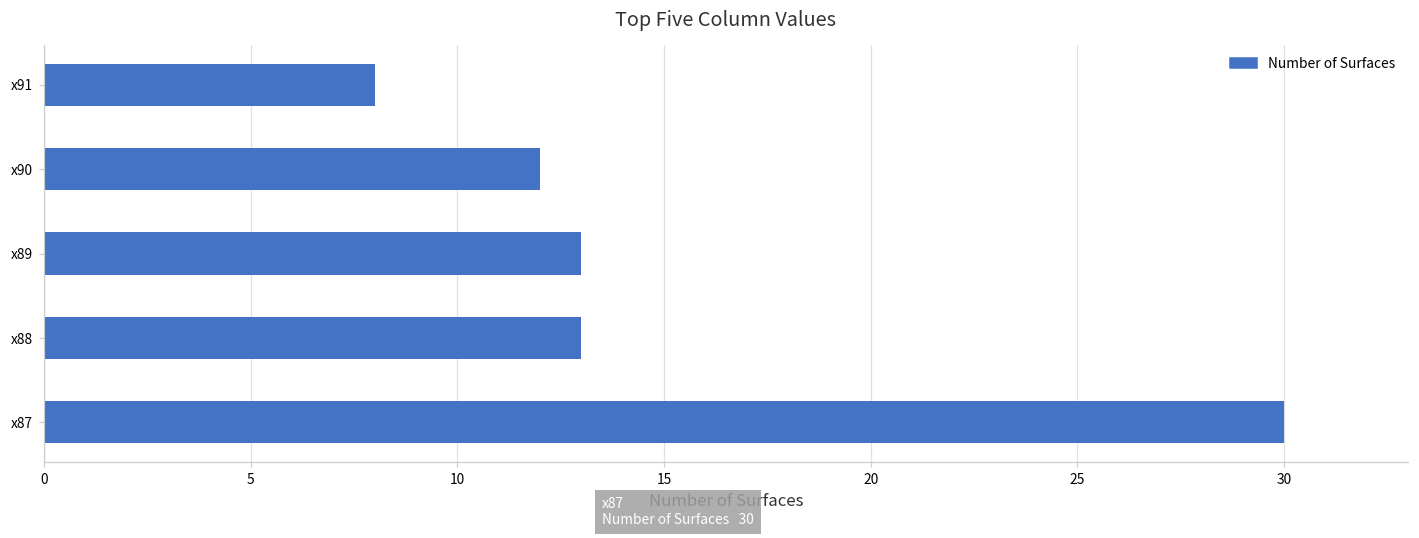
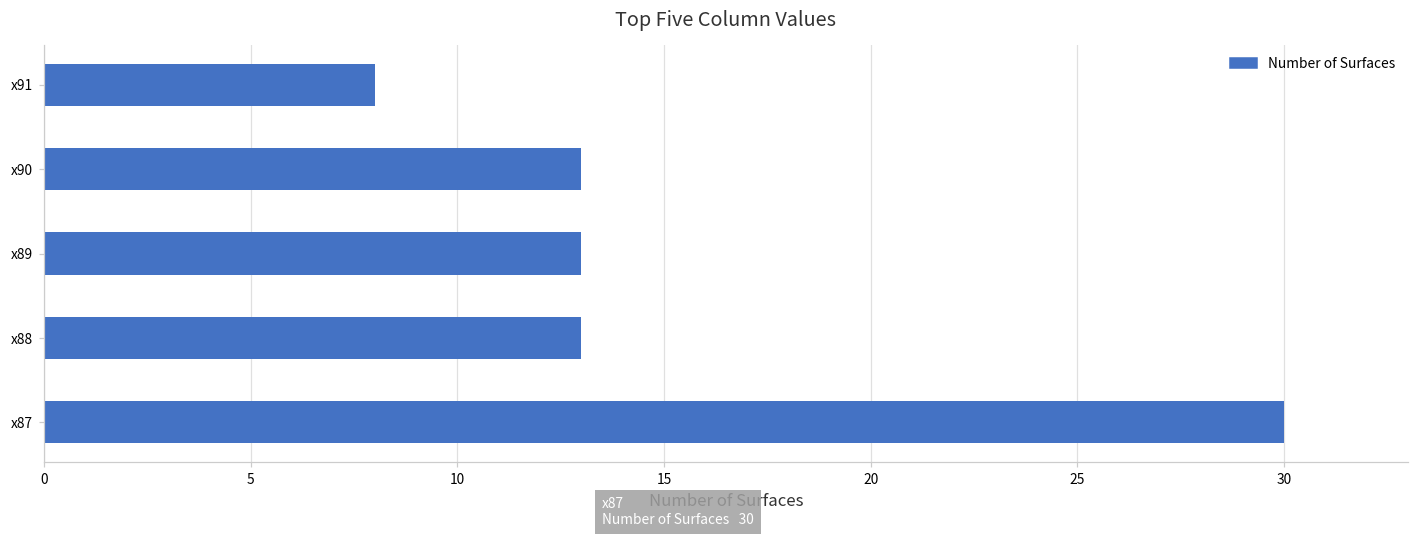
  {
    "x91": 8,
-   "x90": 12,
+   "x90": 13,
    "x89": 13,
    "x88": 13,
    "x87": 30
  }
